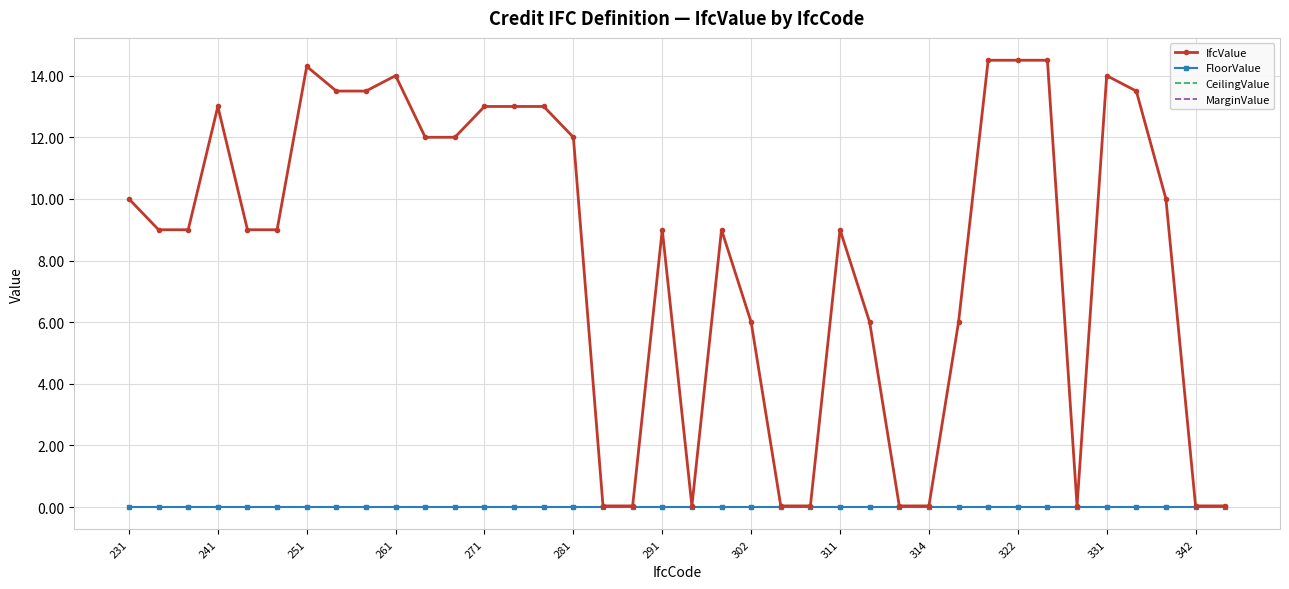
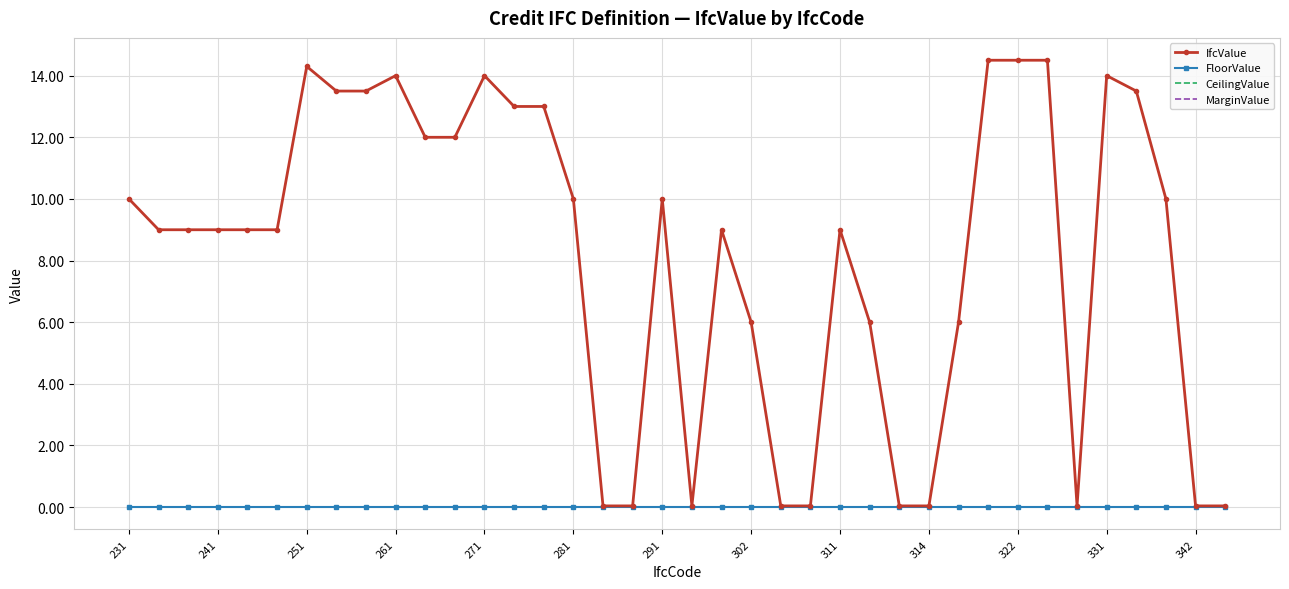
  {
    "IfcValue": {
      "231": 10,
-     "241": 13,
+     "241": 9,
      "251": 14.3,
      "261": 14,
-     "271": 13,
-     "281": 12,
-     "291": 9,
+     "271": 14,
+     "281": 10,
+     "291": 10,
      "302": 6,
      "311": 9,
      "322": 14.5,
      "331": 14
    },
    "MarginValue": {
      "231": 0,
      "241": 0,
      "251": 0,
      "261": 0,
      "271": 0,
      "281": 0,
      "291": 0,
      "302": 0,
      "311": 0,
      "322": 0,
      "331": 0
    }
  }
